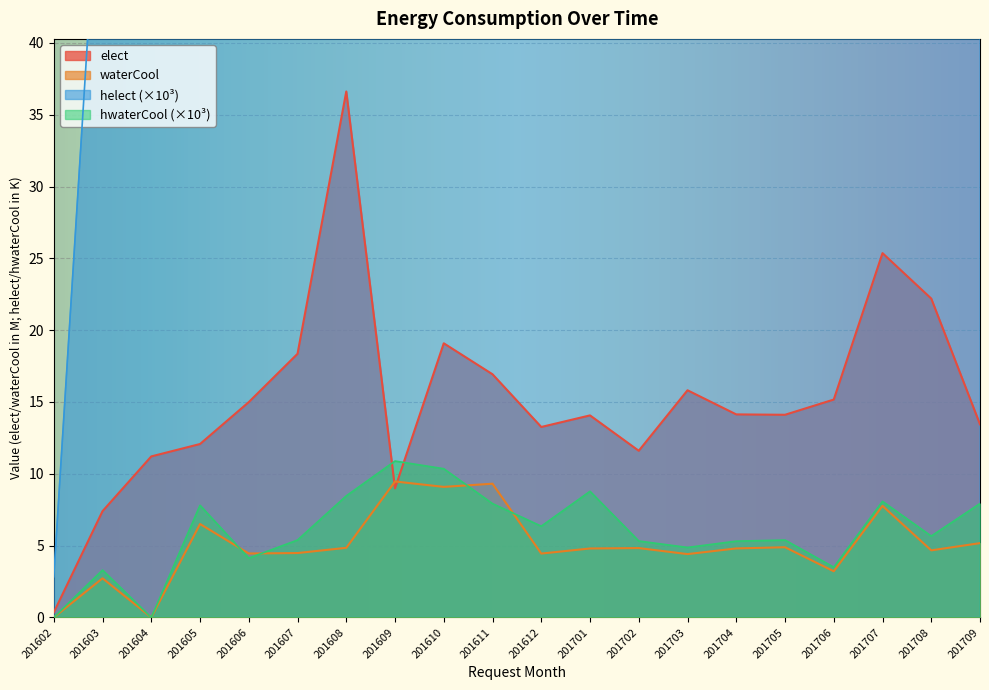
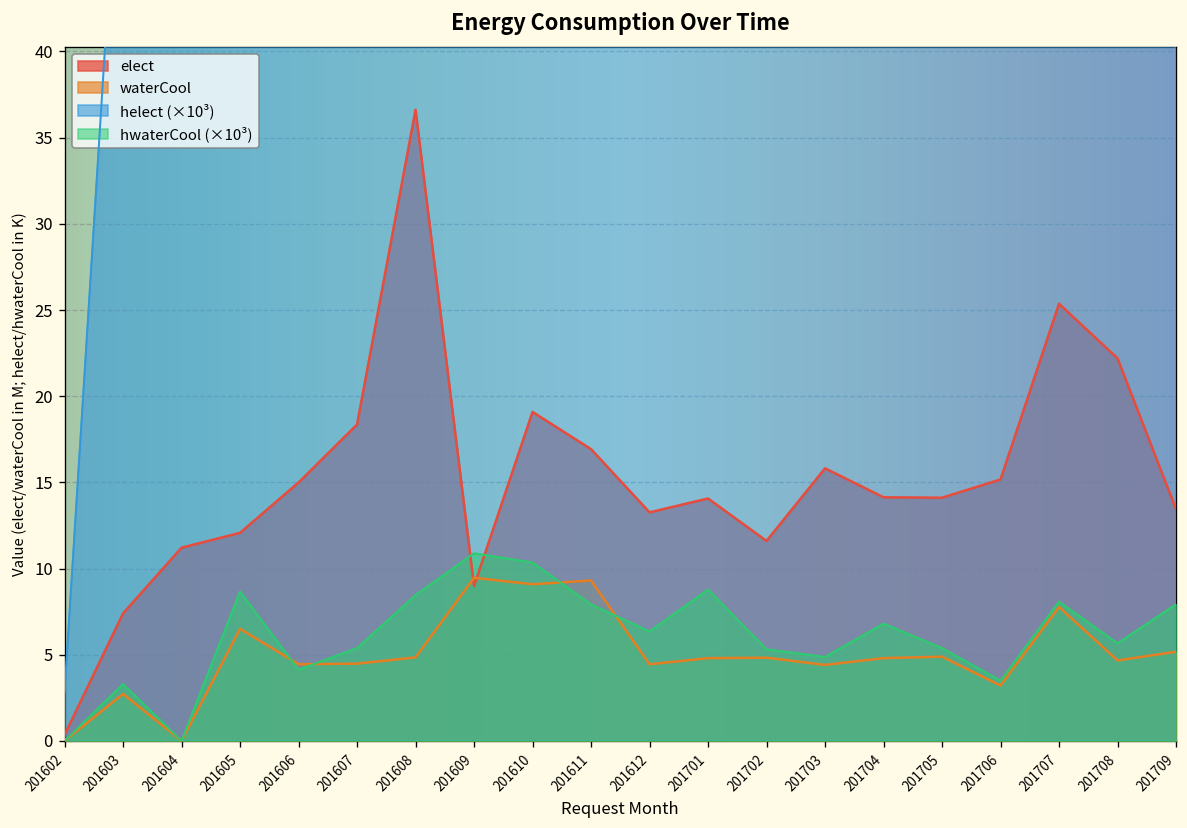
  {
    "helect (×10³)": {
      "201602": 2.8
    },
    "hwaterCool (×10³)": {
      "201603": 3.3,
-     "201605": 7.8,
+     "201605": 8.7,
      "201606": 4.1,
      "201607": 5.4,
      "201608": 8.5,
      "201609": 10.9,
      "201610": 10.4,
      "201611": 7.9,
      "201612": 6.4,
      "201701": 8.8,
      "201702": 5.3,
      "201703": 4.9,
-     "201704": 5.3,
+     "201704": 6.8,
      "201705": 5.4,
      "201706": 3.5,
      "201707": 8.1,
      "201708": 5.7,
      "201709": 7.9
    }
  }
